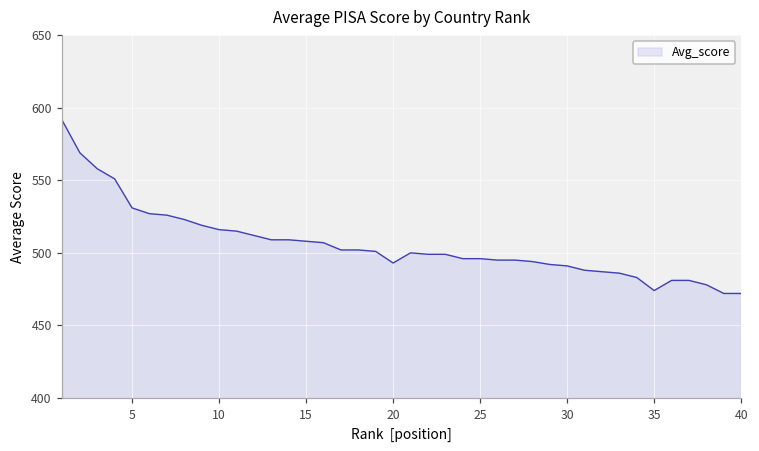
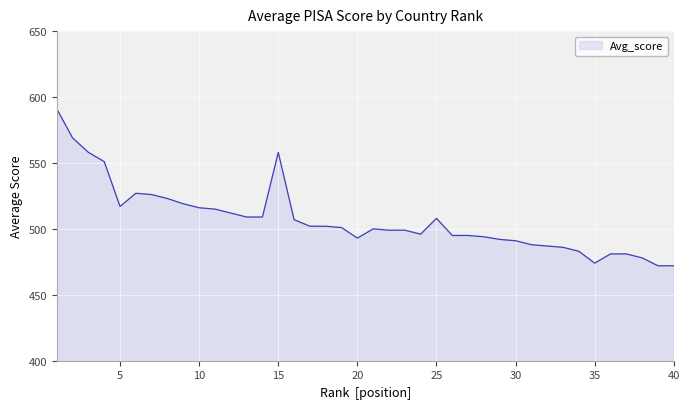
  {
-   "5": 531,
+   "5": 517,
    "10": 516,
-   "15": 508,
+   "15": 558,
    "20": 493,
-   "25": 496,
+   "25": 508,
    "30": 491,
    "35": 474,
    "40": 472
  }
